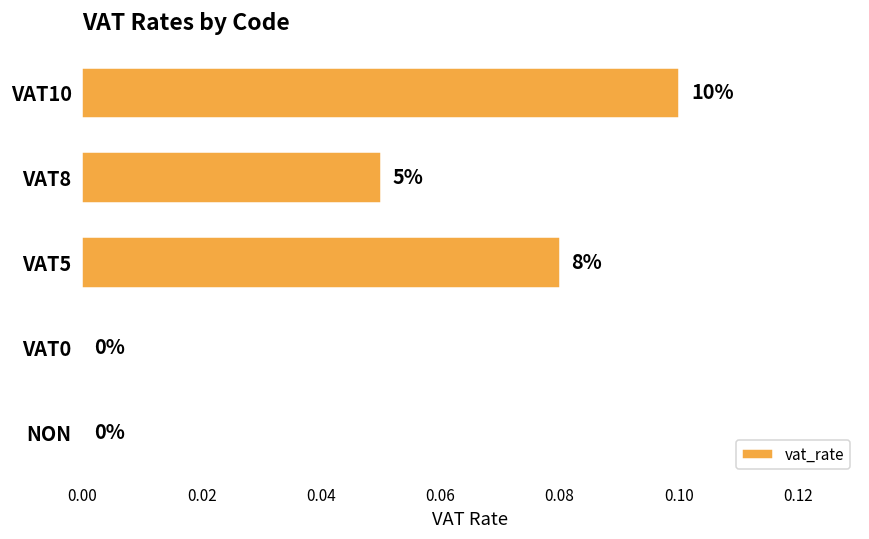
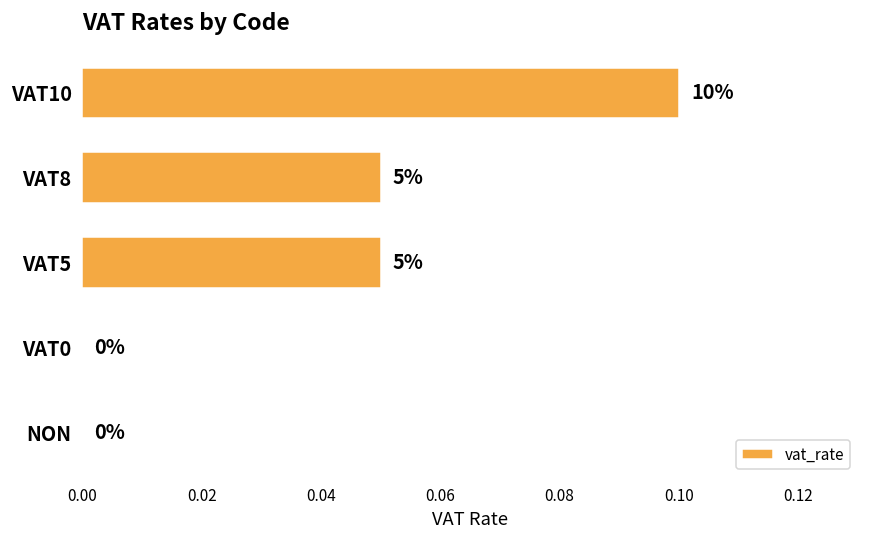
  {
    "VAT10": "10%",
    "VAT8": "5%",
-   "VAT5": "8%",
+   "VAT5": "5%",
    "VAT0": "0%",
    "NON": "0%"
  }
